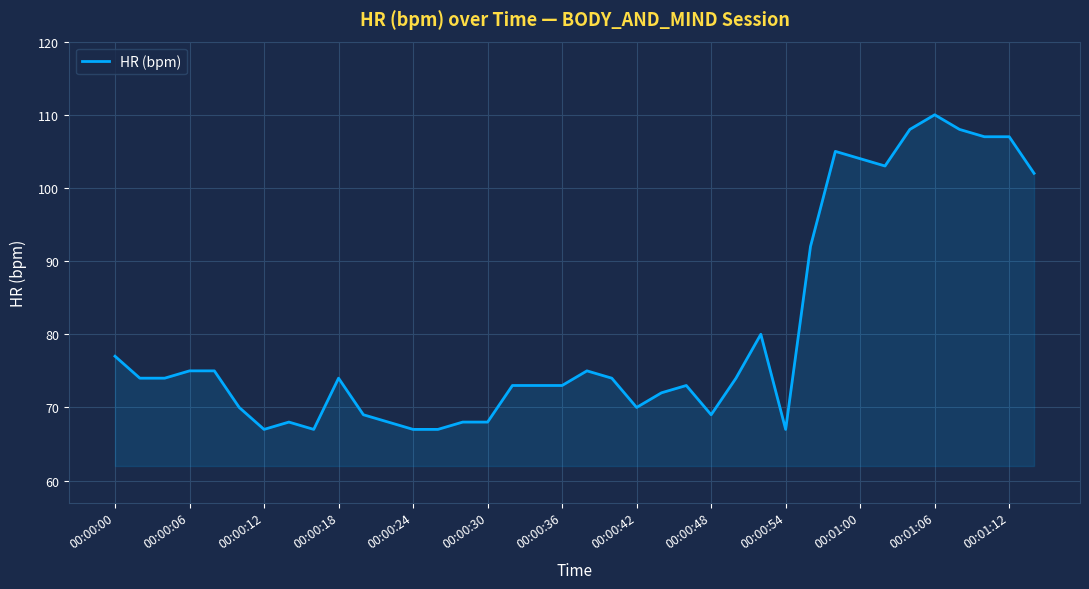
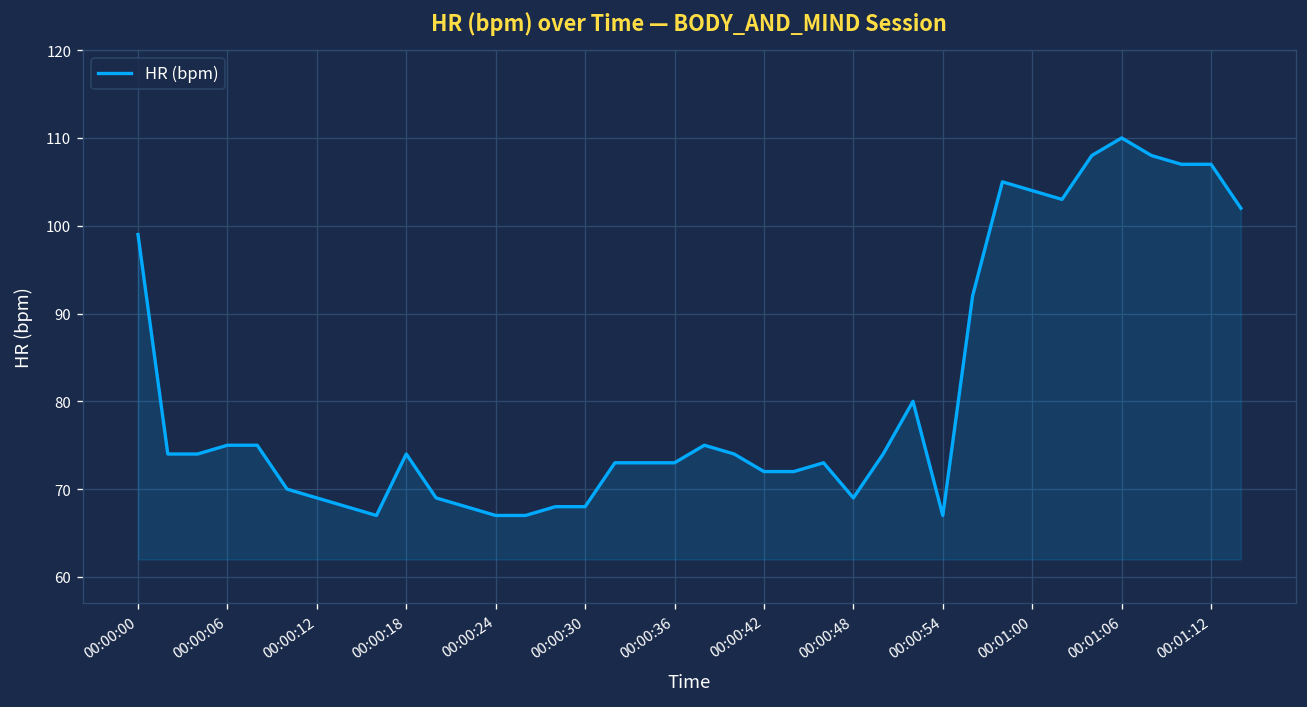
  {
-   "00:00:00": 77,
+   "00:00:00": 99,
    "00:00:06": 75,
-   "00:00:12": 67,
+   "00:00:12": 69,
    "00:00:18": 74,
    "00:00:24": 67,
    "00:00:30": 68,
    "00:00:36": 73,
-   "00:00:42": 70,
+   "00:00:42": 72,
    "00:00:48": 69,
    "00:00:54": 67,
    "00:01:00": 104,
    "00:01:06": 110,
    "00:01:12": 107
  }
